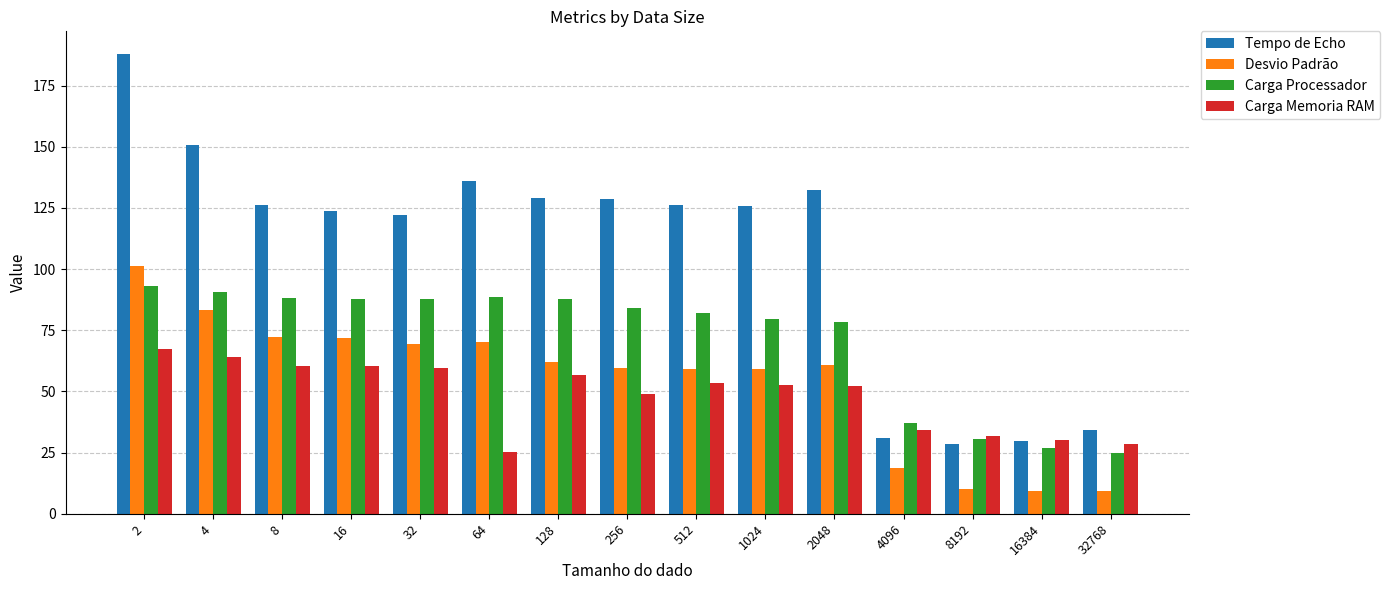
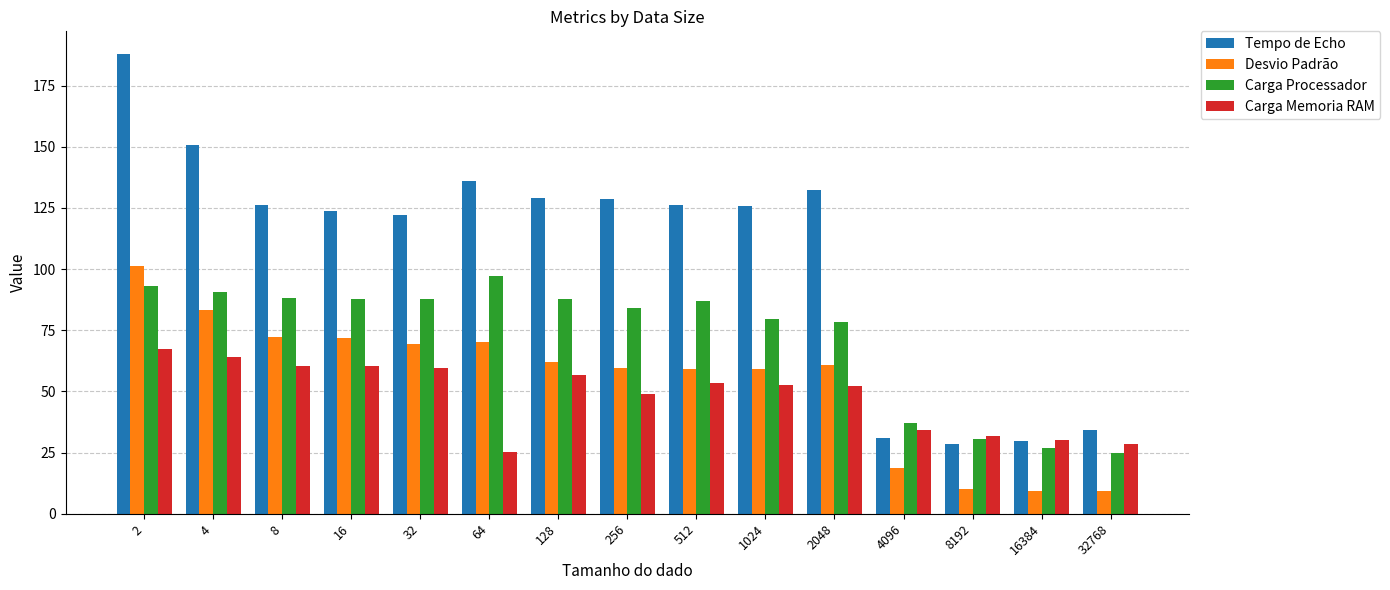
  {
    "Tempo de Echo": {
      "2": 188,
      "4": 151,
      "8": 126,
      "16": 124,
      "32": 122,
      "64": 136,
      "128": 129,
      "256": 129,
      "512": 126,
      "1024": 126,
      "2048": 132,
      "4096": 31,
      "8192": 29,
      "16384": 30,
      "32768": 34
    },
    "Desvio Padrão": {
      "2": 101,
      "4": 83,
      "8": 72,
      "16": 72,
      "32": 69,
      "64": 70,
      "128": 62,
      "256": 59,
      "512": 59,
      "1024": 59,
      "2048": 61,
      "4096": 19,
      "8192": 10,
      "16384": 9,
      "32768": 9
    },
    "Carga Processador": {
      "2": 93,
      "4": 91,
      "8": 88,
      "16": 88,
      "32": 88,
-     "64": 89,
+     "64": 97,
      "128": 88,
      "256": 84,
-     "512": 82,
+     "512": 87,
      "1024": 80,
      "2048": 78,
      "4096": 37,
      "8192": 31,
      "16384": 27,
      "32768": 25
    },
    "Carga Memoria RAM": {
      "2": 67,
      "4": 64,
      "8": 61,
      "16": 60,
      "32": 60,
      "64": 25,
      "128": 57,
      "256": 49,
      "512": 53,
      "1024": 53,
      "2048": 52,
      "4096": 34,
      "8192": 32,
      "16384": 30,
      "32768": 28
    }
  }
